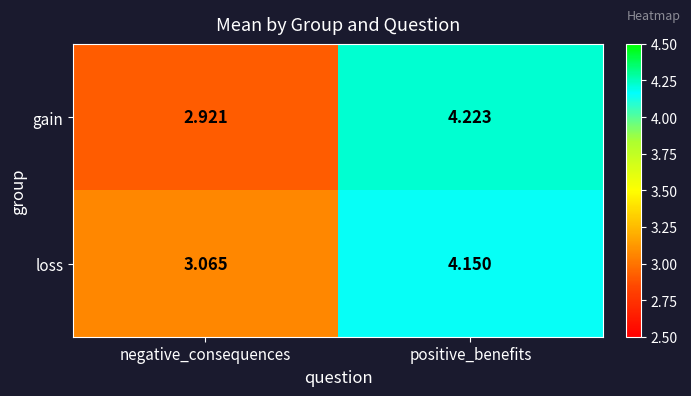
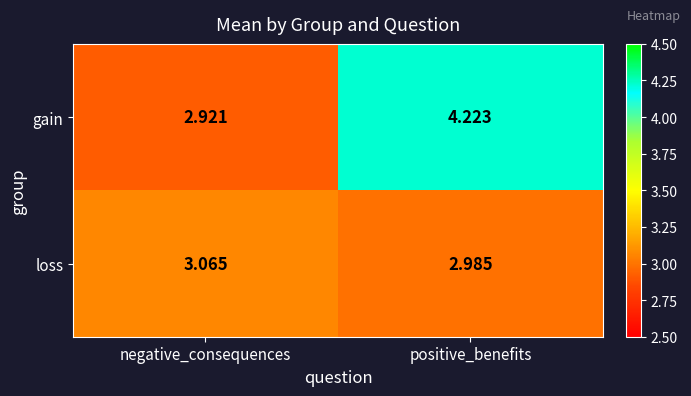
  {
    "gain": {
      "negative_consequences": 2.921,
      "positive_benefits": 4.223
    },
    "loss": {
      "negative_consequences": 3.065,
-     "positive_benefits": 4.150
+     "positive_benefits": 2.985
    }
  }
